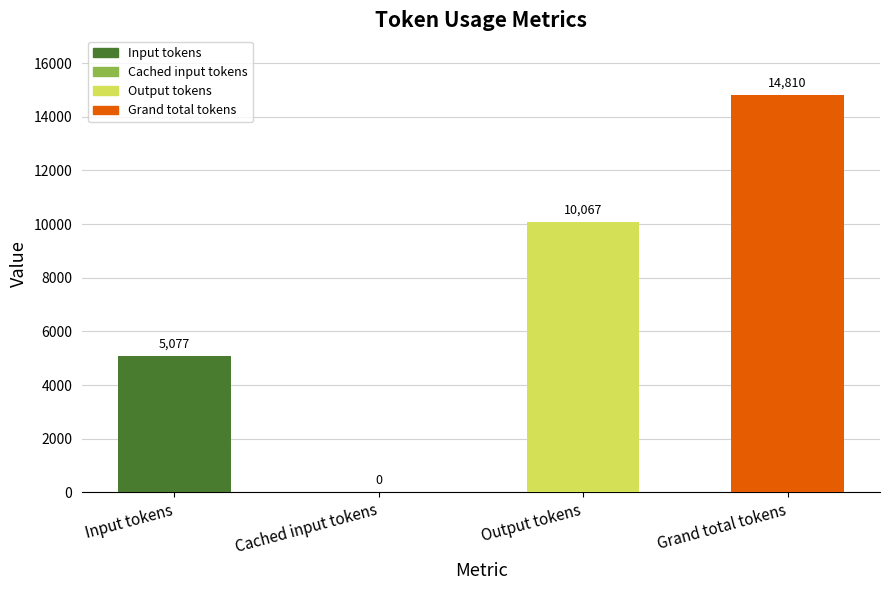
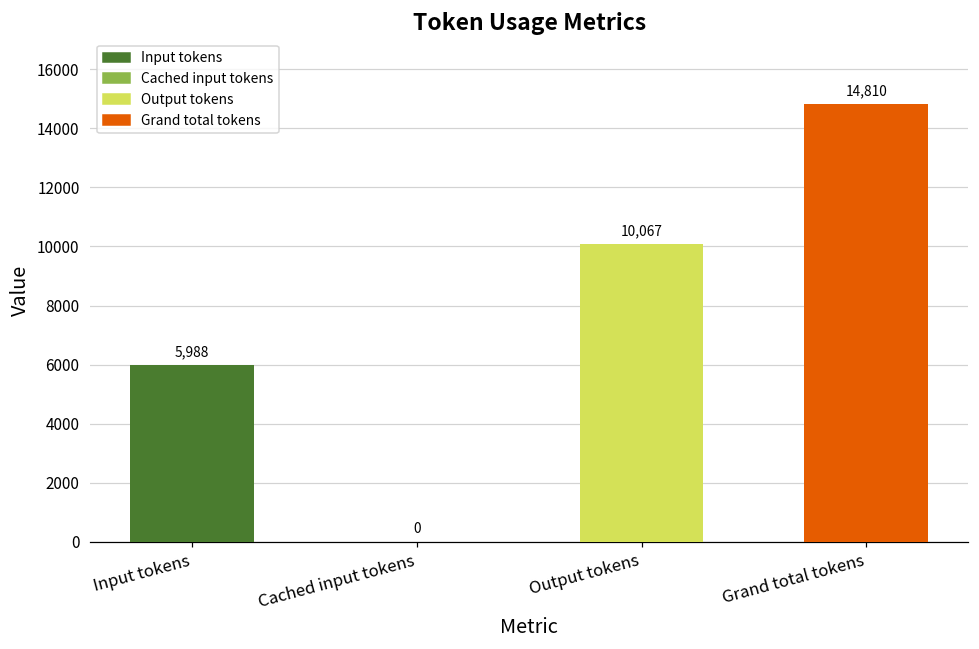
  {
-   "Input tokens": "5,077",
+   "Input tokens": "5,988",
    "Cached input tokens": "0",
    "Output tokens": "10,067",
    "Grand total tokens": "14,810"
  }
